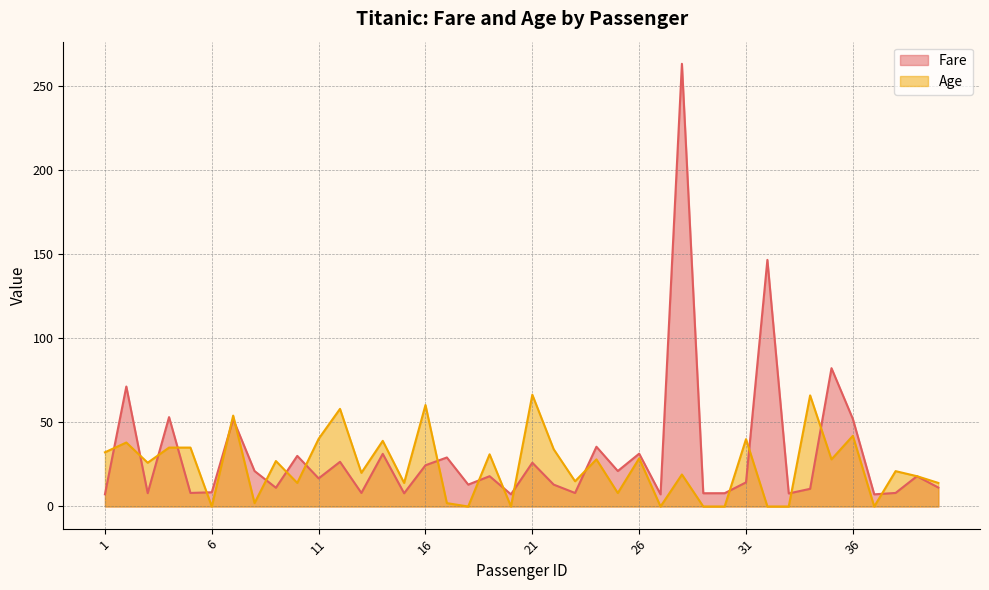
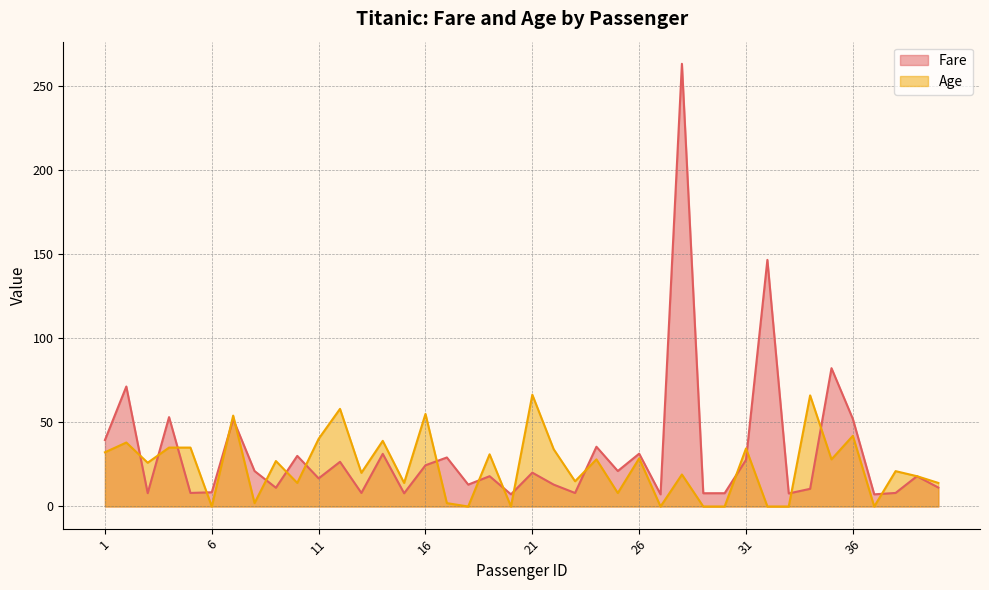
  {
    "Fare": {
-     "1": 7,
+     "1": 39,
      "6": 8,
      "11": 17,
      "16": 25,
-     "21": 26,
+     "21": 20,
      "26": 31,
-     "31": 14,
+     "31": 28,
      "36": 52
    },
    "Age": {
      "1": 32,
      "6": 0,
      "11": 40,
-     "16": 60,
+     "16": 55,
      "21": 66,
      "26": 29,
-     "31": 40,
+     "31": 35,
      "36": 42
    }
  }
